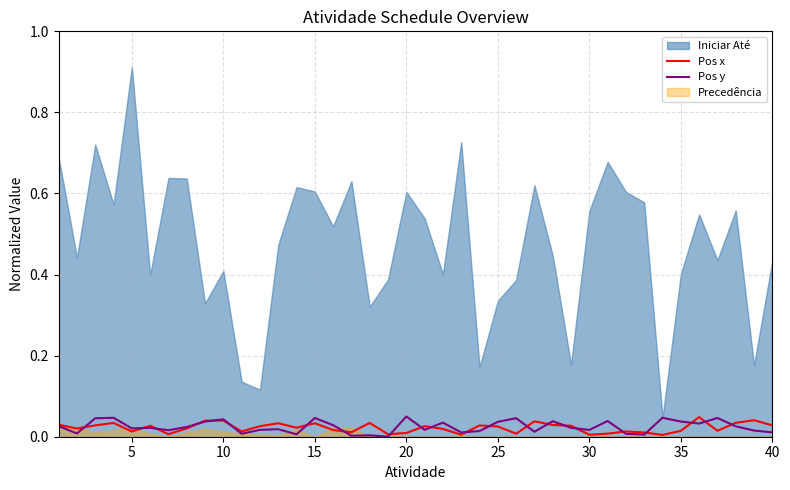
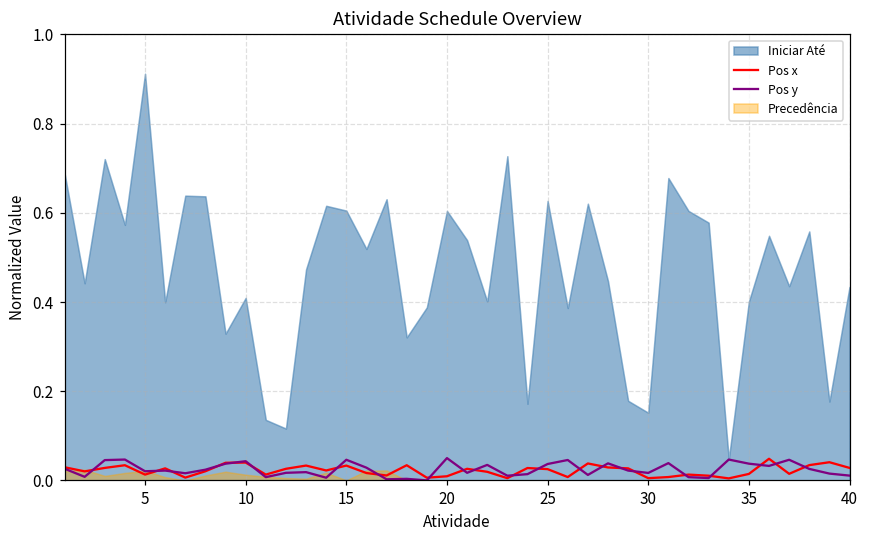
  {
    "Pos x": {
      "5": 0.01,
      "15": 0.03,
      "20": 0.01,
      "25": 0.03,
      "35": 0.01,
      "40": 0.03
    },
    "Iniciar Até": {
      "5": 0.91,
      "10": 0.41,
      "15": 0.61,
      "20": 0.60,
-     "25": 0.34,
-     "30": 0.56,
+     "25": 0.63,
+     "30": 0.15,
      "35": 0.40,
      "40": 0.43
    },
    "Precedência": {
      "10": 0.01,
      "15": 0.00,
      "20": 0.00,
      "25": 0.00,
      "35": 0.00,
      "40": 0.00
    },
    "Pos y": {
      "15": 0.05,
      "20": 0.05,
      "25": 0.04,
      "30": 0.02,
      "35": 0.04,
      "40": 0.01
    }
  }
